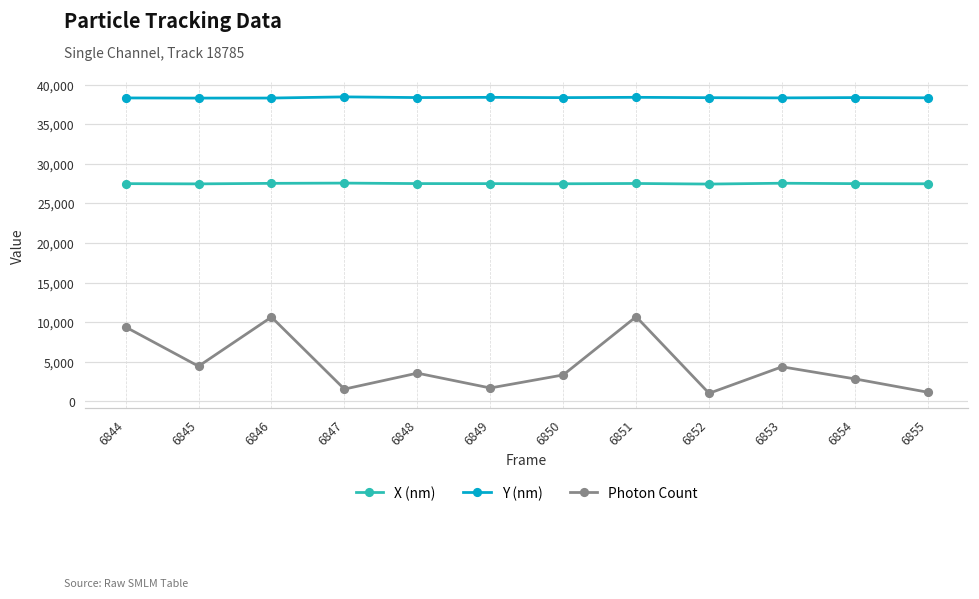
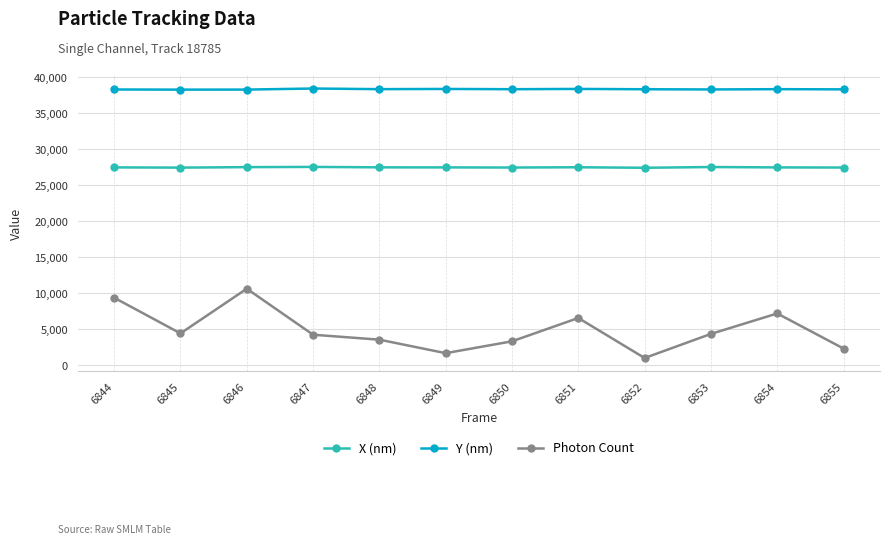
  {
    "Photon Count": {
      "6844": "9,000",
      "6845": "4,000",
      "6846": "11,000",
-     "6847": "2,000",
+     "6847": "4,000",
      "6848": "4,000",
      "6849": "2,000",
      "6850": "3,000",
-     "6851": "11,000",
+     "6851": "7,000",
      "6852": "1,000",
      "6853": "4,000",
-     "6854": "3,000",
-     "6855": "1,000"
+     "6854": "7,000",
+     "6855": "2,000"
    }
  }
